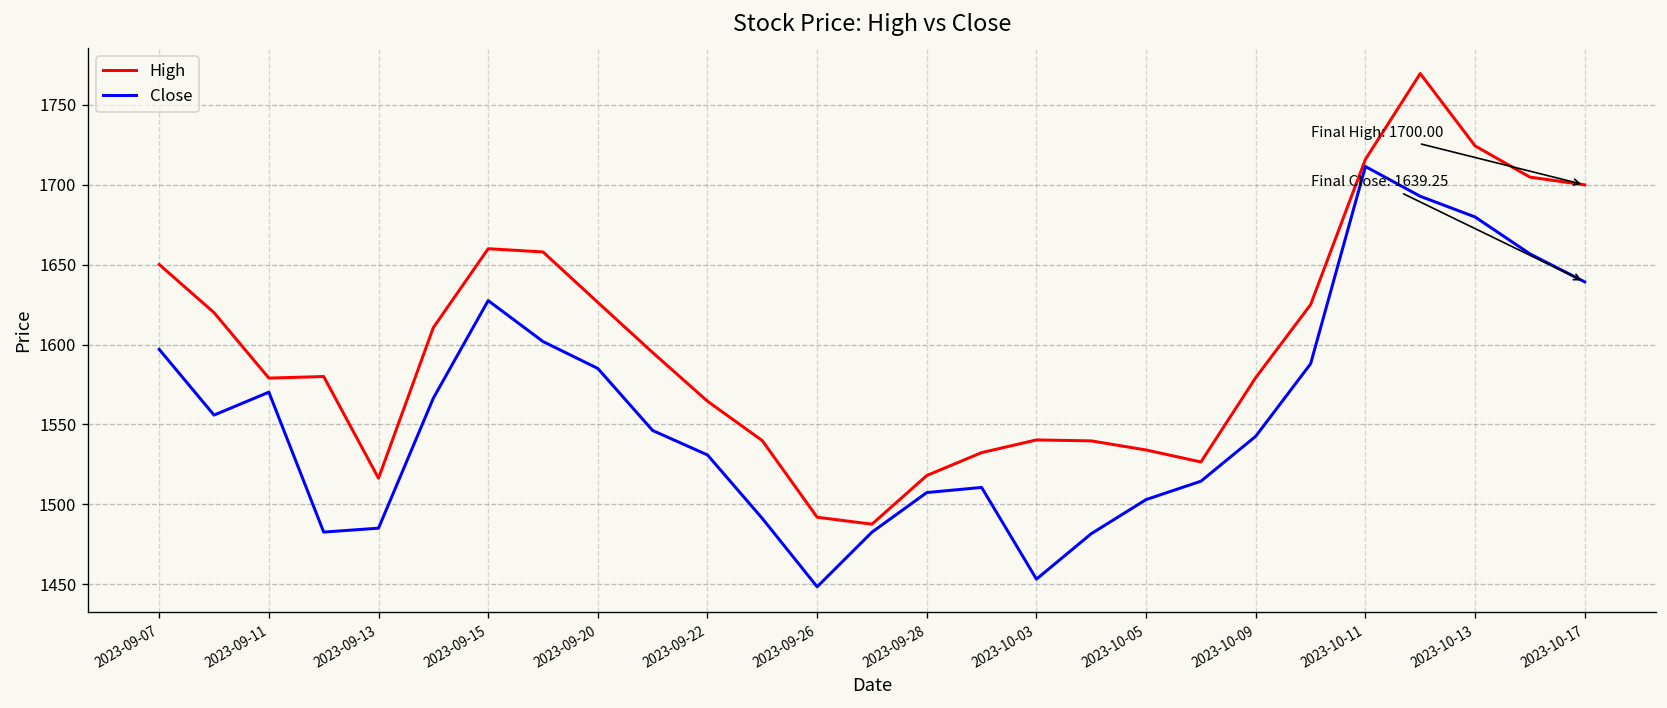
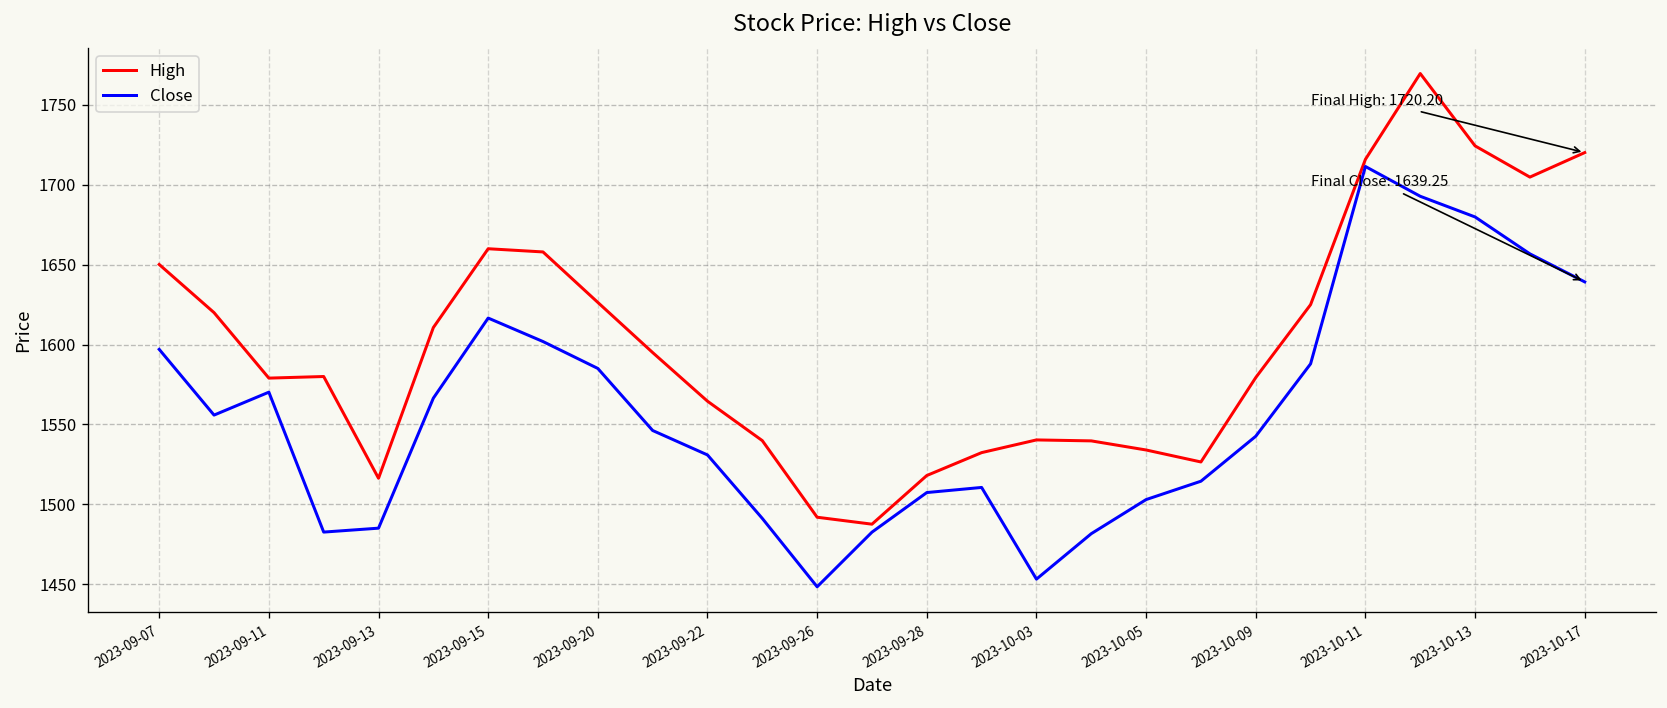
  {
    "High": {
-     "2023-10-17": 1700.00
+     "2023-10-17": 1720.20
    },
    "Close": {
      "2023-09-07": 1597,
      "2023-09-11": 1570,
      "2023-09-13": 1485,
-     "2023-09-15": 1628,
+     "2023-09-15": 1617,
      "2023-09-20": 1585,
      "2023-09-22": 1531,
      "2023-09-26": 1448,
      "2023-09-28": 1507,
      "2023-10-03": 1453,
      "2023-10-05": 1503,
      "2023-10-09": 1543,
      "2023-10-11": 1711,
      "2023-10-17": 1639
    }
  }
